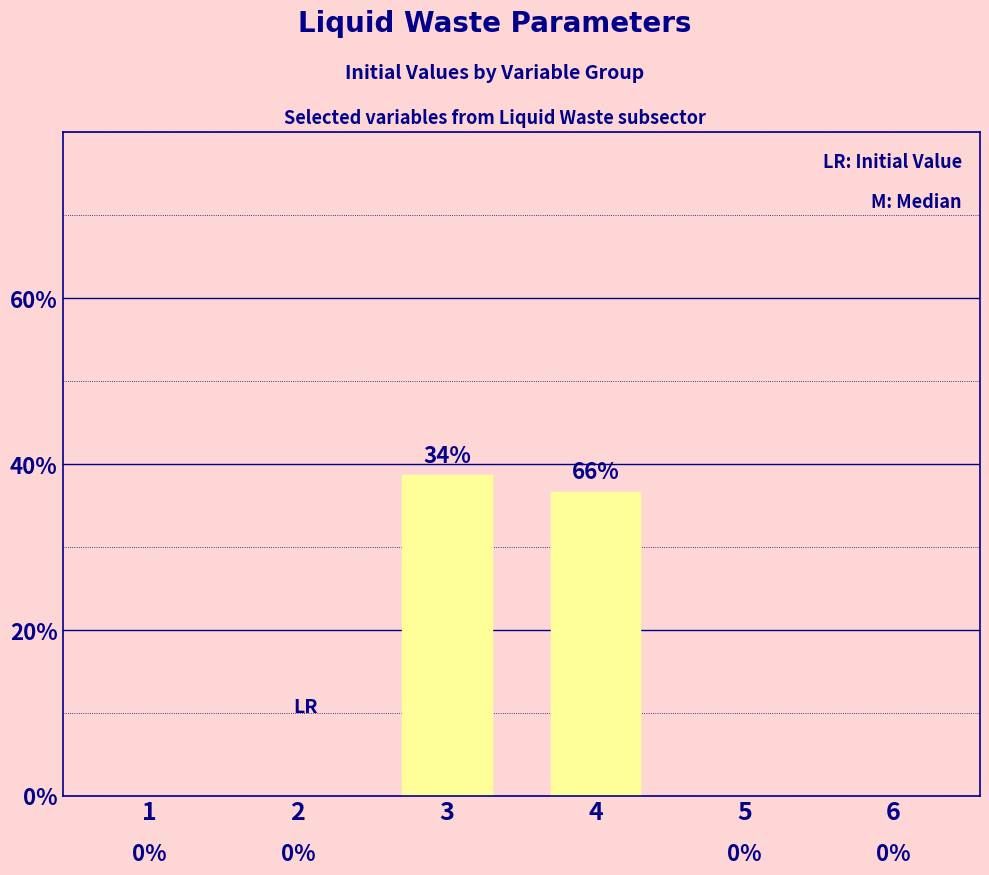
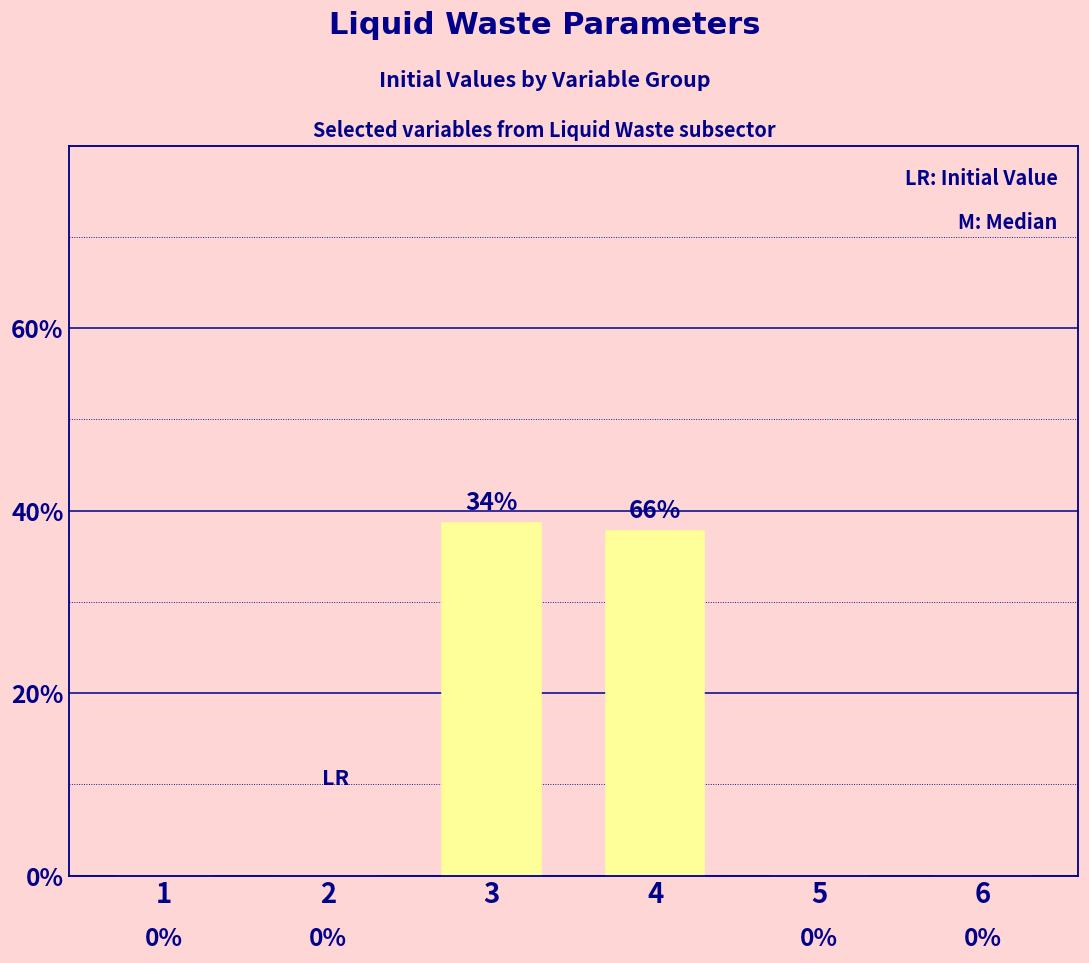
  {
    "1": "0%",
    "2": "0%",
-   "4": "37%",
+   "4": "38%",
    "5": "0%",
    "6": "0%"
  }
